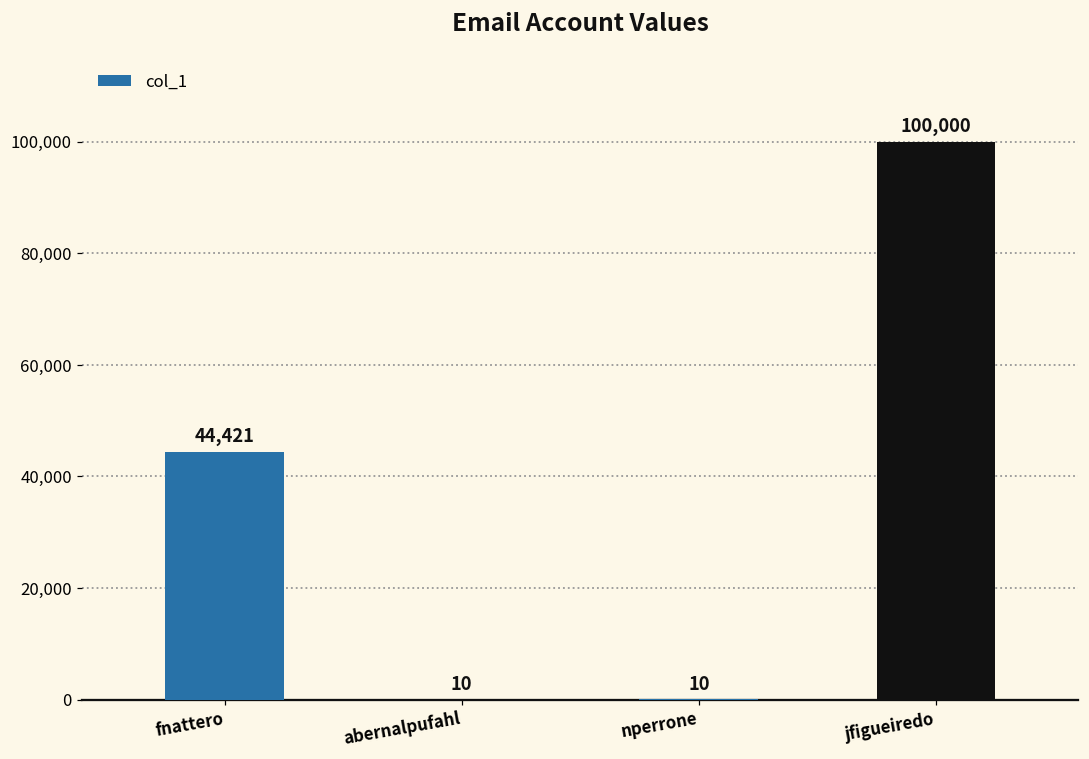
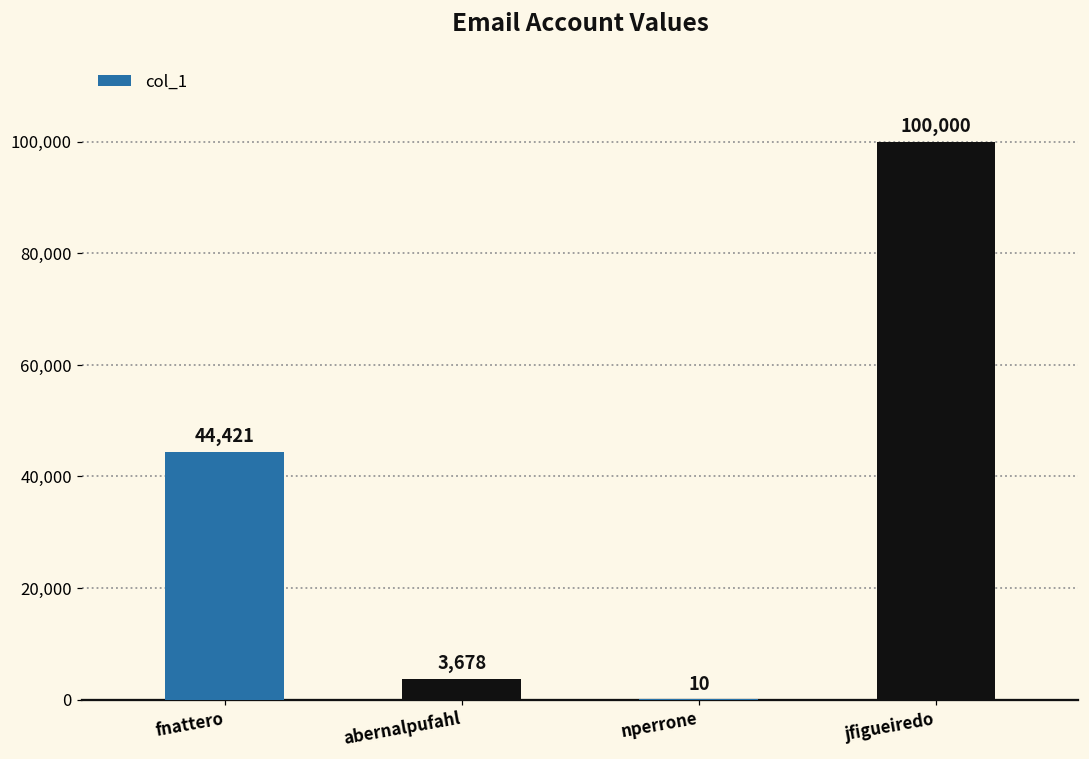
  {
    "fnattero": "44,421",
-   "abernalpufahl": "10",
+   "abernalpufahl": "3,678",
    "nperrone": "10",
    "jfigueiredo": "100,000"
  }
